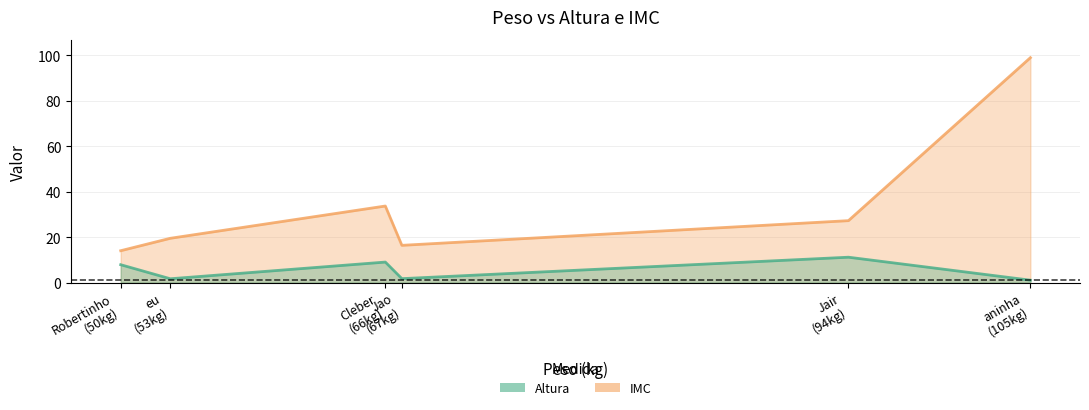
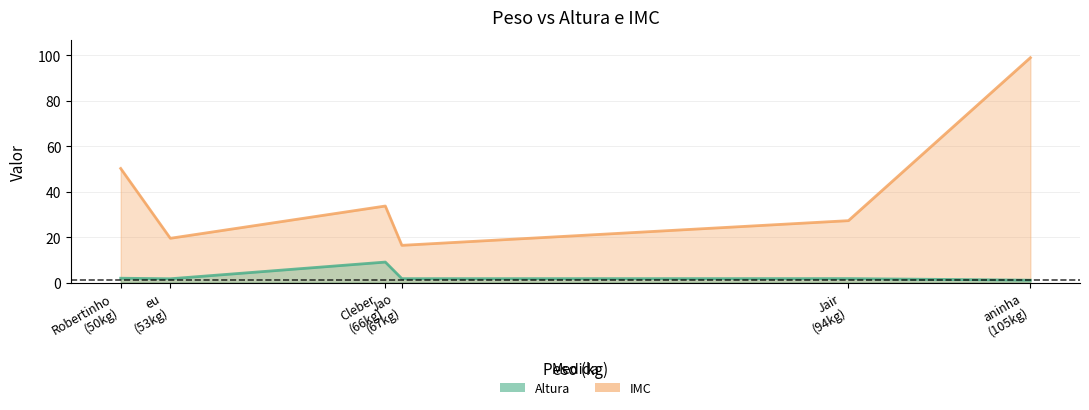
  {
    "IMC": {
-     "Robertinho (50kg)": 14,
+     "Robertinho (50kg)": 50,
      "eu (53kg)": 19,
      "Cleber (66kg)": 34,
      "Jao (67kg)": 16,
      "Jair (94kg)": 27,
      "aninha (105kg)": 99
    },
    "Altura": {
-     "Robertinho (50kg)": 8,
+     "Robertinho (50kg)": 2,
      "eu (53kg)": 2,
      "Cleber (66kg)": 9,
      "Jao (67kg)": 2,
-     "Jair (94kg)": 11,
+     "Jair (94kg)": 2,
      "aninha (105kg)": 1
    }
  }
